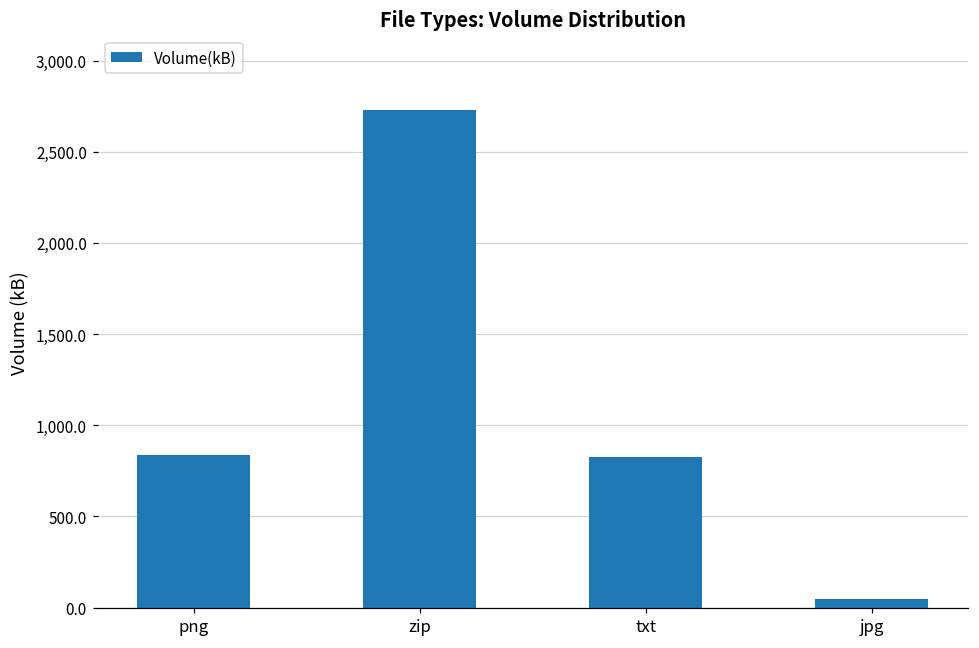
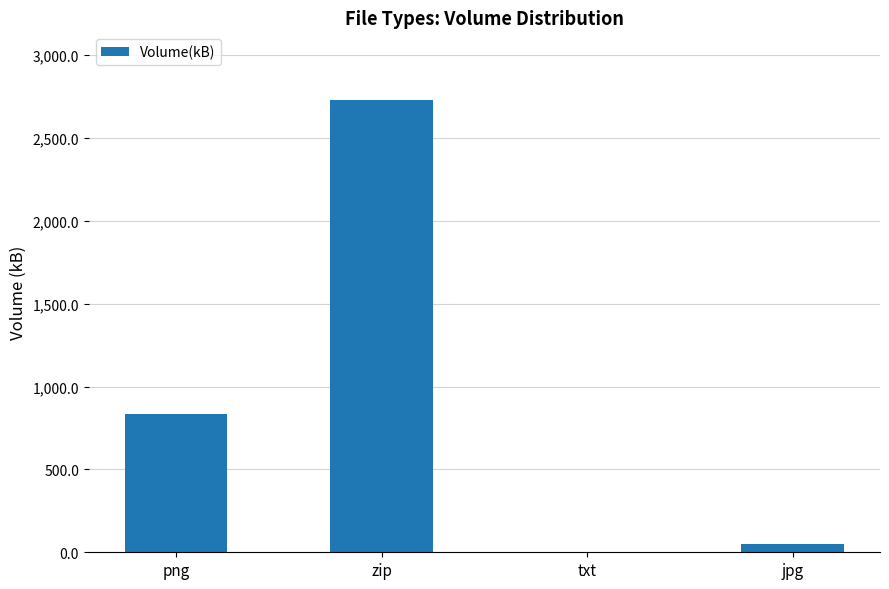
  {
    "png": "830",
    "zip": "2,730",
-   "txt": "820",
+   "txt": "0",
    "jpg": "50"
  }
